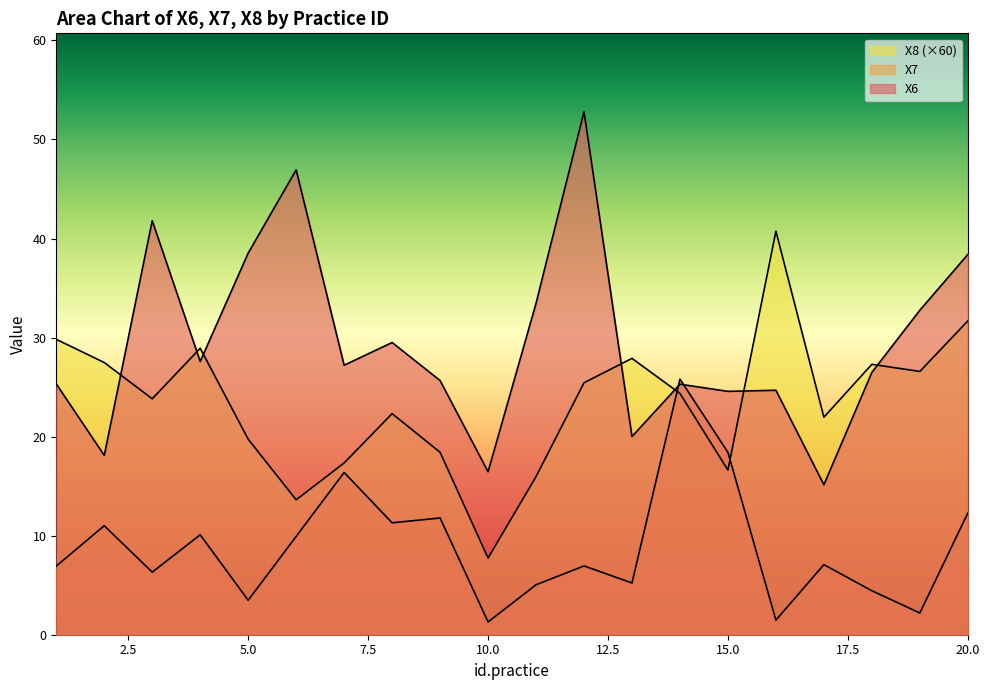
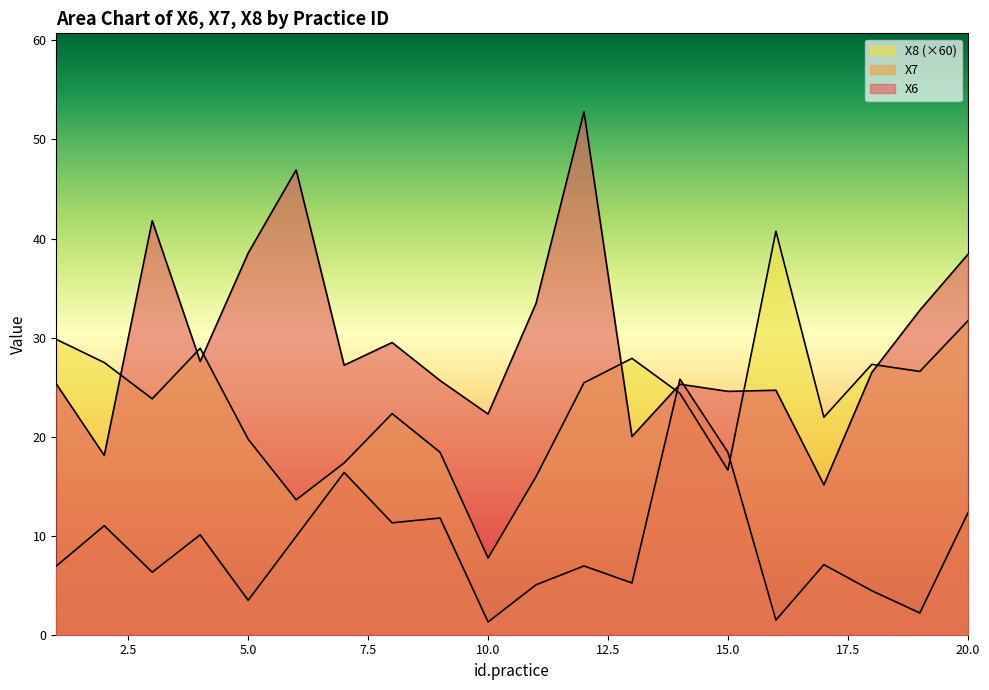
  {
    "X6": {
      "5.0": 39,
-     "10.0": 16,
+     "10.0": 22,
      "15.0": 25,
      "20.0": 38
    }
  }
